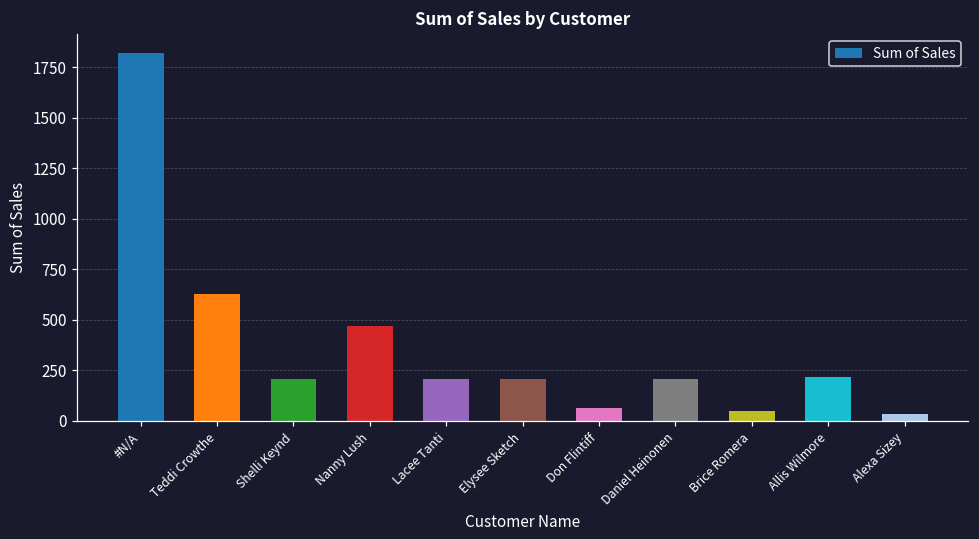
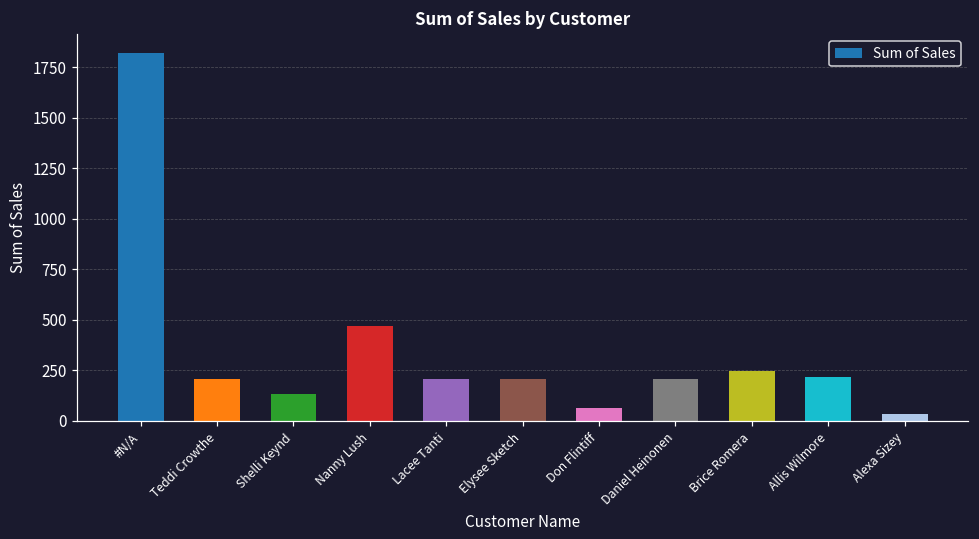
  {
    "#N/A": 1820,
-   "Teddi Crowthe": 630,
-   "Shelli Keynd": 200,
+   "Teddi Crowthe": 200,
+   "Shelli Keynd": 130,
    "Nanny Lush": 470,
    "Lacee Tanti": 200,
    "Elysee Sketch": 200,
    "Don Flintiff": 60,
    "Daniel Heinonen": 200,
-   "Brice Romera": 50,
+   "Brice Romera": 250,
    "Allis Wilmore": 220,
    "Alexa Sizey": 30
  }
